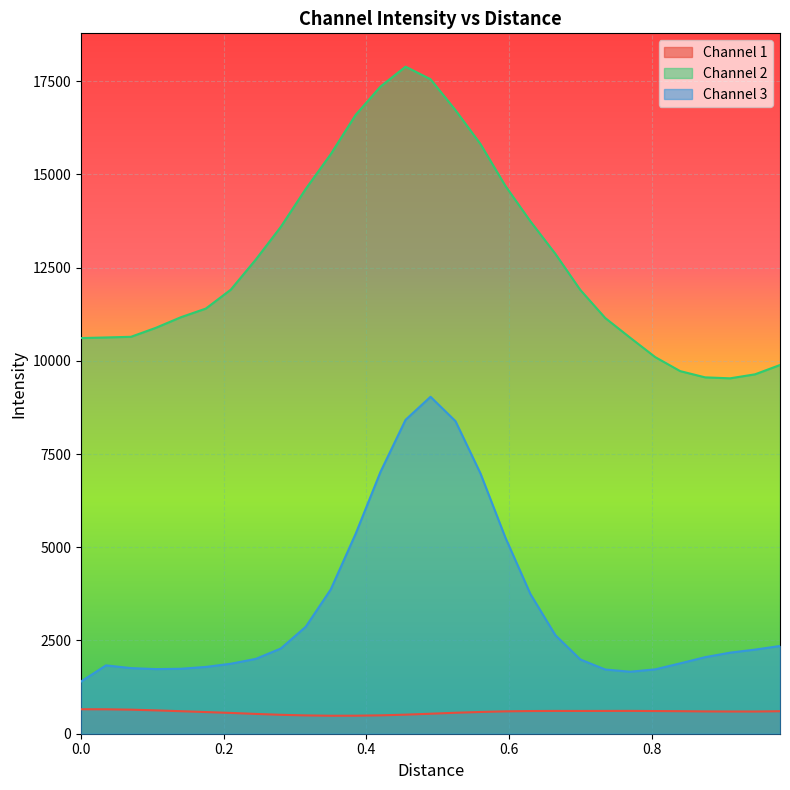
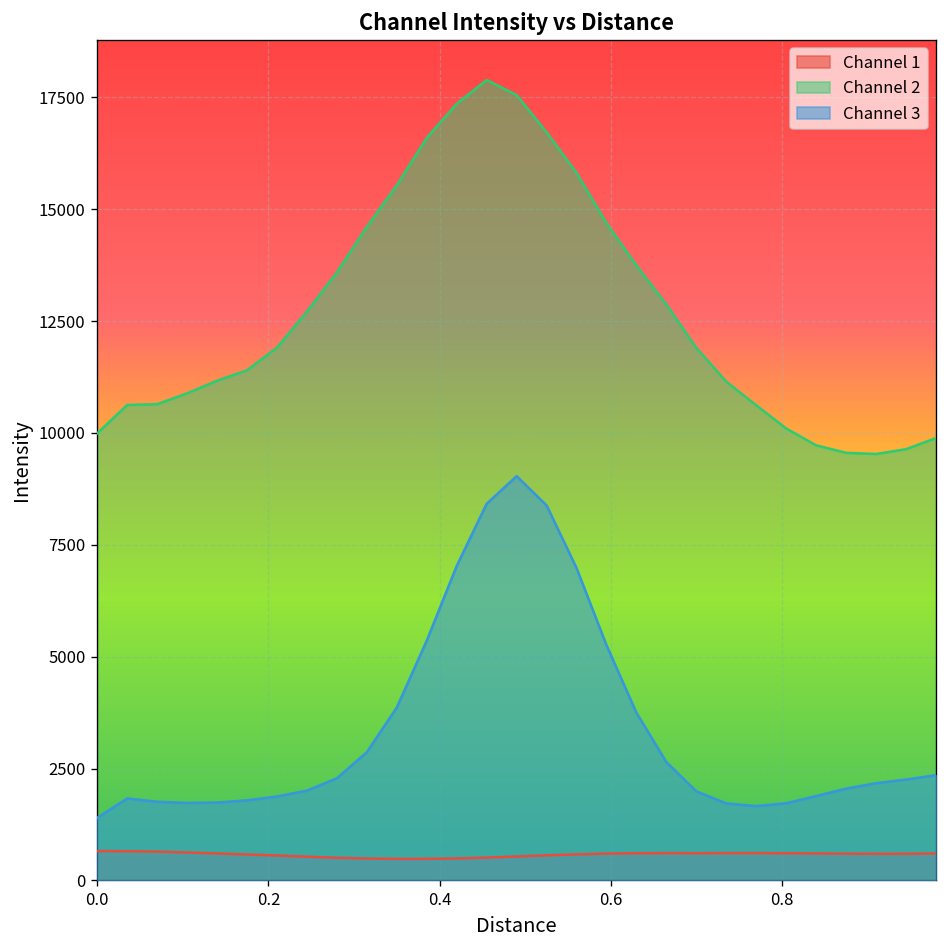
  {
    "Channel 1": {
      "0.0": 700
    },
    "Channel 2": {
-     "0.0": 10600
+     "0.0": 10000
    },
    "Channel 3": {
      "0.0": 1400
    }
  }
